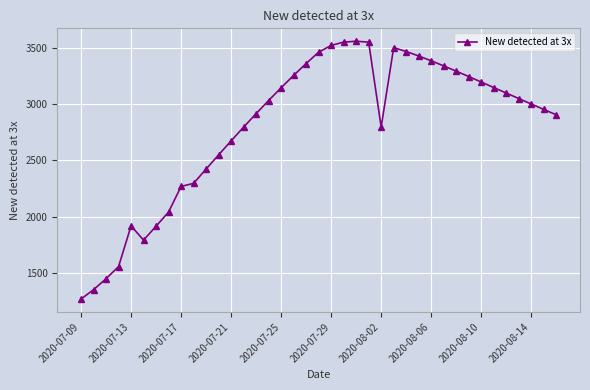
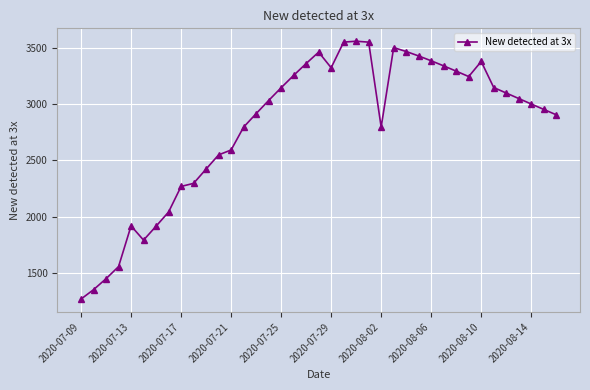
  {
    "2020-07-09": 1260,
    "2020-07-13": 1920,
    "2020-07-17": 2270,
-   "2020-07-21": 2670,
+   "2020-07-21": 2590,
    "2020-07-25": 3150,
-   "2020-07-29": 3520,
+   "2020-07-29": 3330,
    "2020-08-02": 2800,
    "2020-08-06": 3390,
-   "2020-08-10": 3200,
+   "2020-08-10": 3380,
    "2020-08-14": 3000
  }
